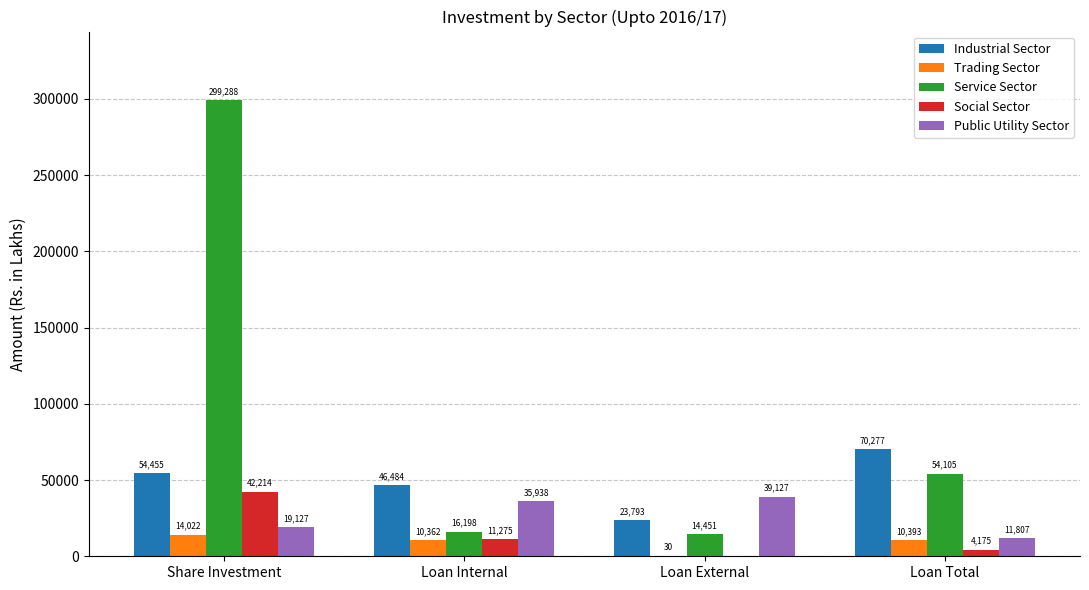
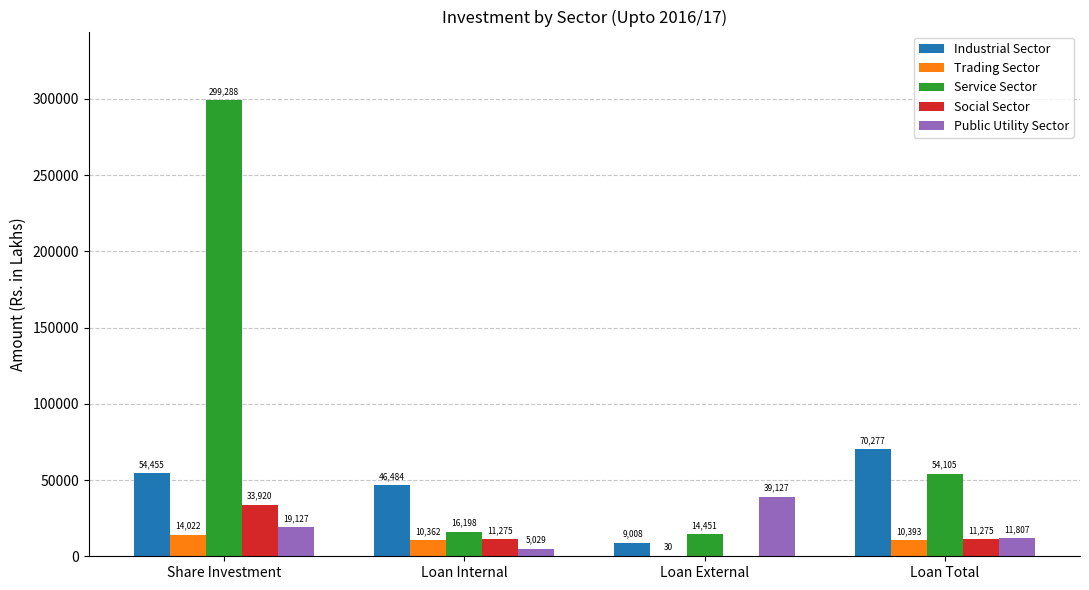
  {
    "Industrial Sector": {
      "Share Investment": "54,455",
      "Loan Internal": "46,484",
-     "Loan External": "23,793",
+     "Loan External": "9,008",
      "Loan Total": "70,277"
    },
    "Trading Sector": {
      "Share Investment": "14,022",
      "Loan Internal": "10,362",
      "Loan External": "30",
      "Loan Total": "10,393"
    },
    "Service Sector": {
      "Share Investment": "299,288",
      "Loan Internal": "16,198",
      "Loan External": "14,451",
      "Loan Total": "54,105"
    },
    "Social Sector": {
-     "Share Investment": "42,214",
+     "Share Investment": "33,920",
      "Loan Internal": "11,275",
-     "Loan Total": "4,175"
+     "Loan Total": "11,275"
    },
    "Public Utility Sector": {
      "Share Investment": "19,127",
-     "Loan Internal": "35,938",
+     "Loan Internal": "5,029",
      "Loan External": "39,127",
      "Loan Total": "11,807"
    }
  }
